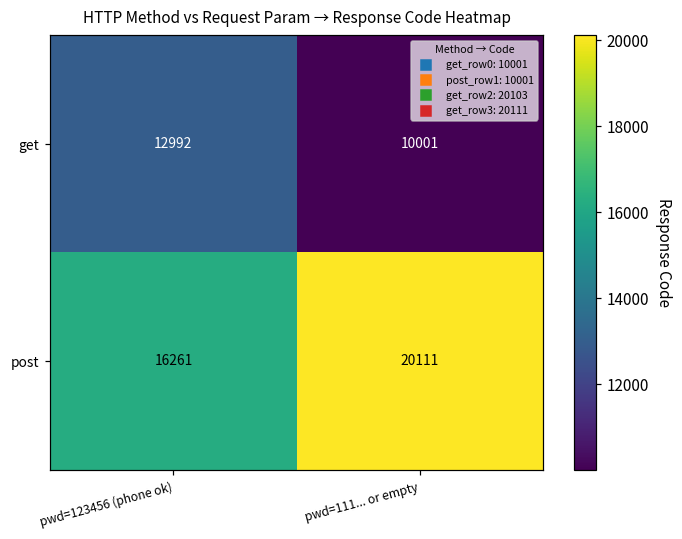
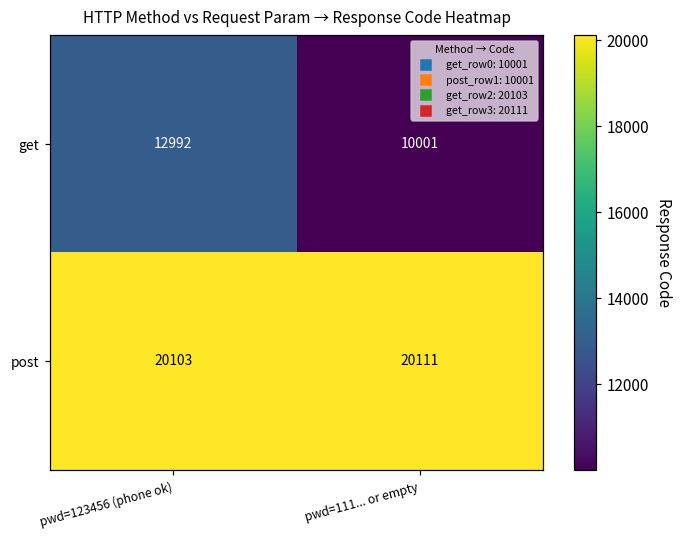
  {
    "get": {
      "pwd=123456 (phone ok)": 12992,
      "pwd=111... or empty": 10001
    },
    "post": {
-     "pwd=123456 (phone ok)": 16261,
+     "pwd=123456 (phone ok)": 20103,
      "pwd=111... or empty": 20111
    }
  }
